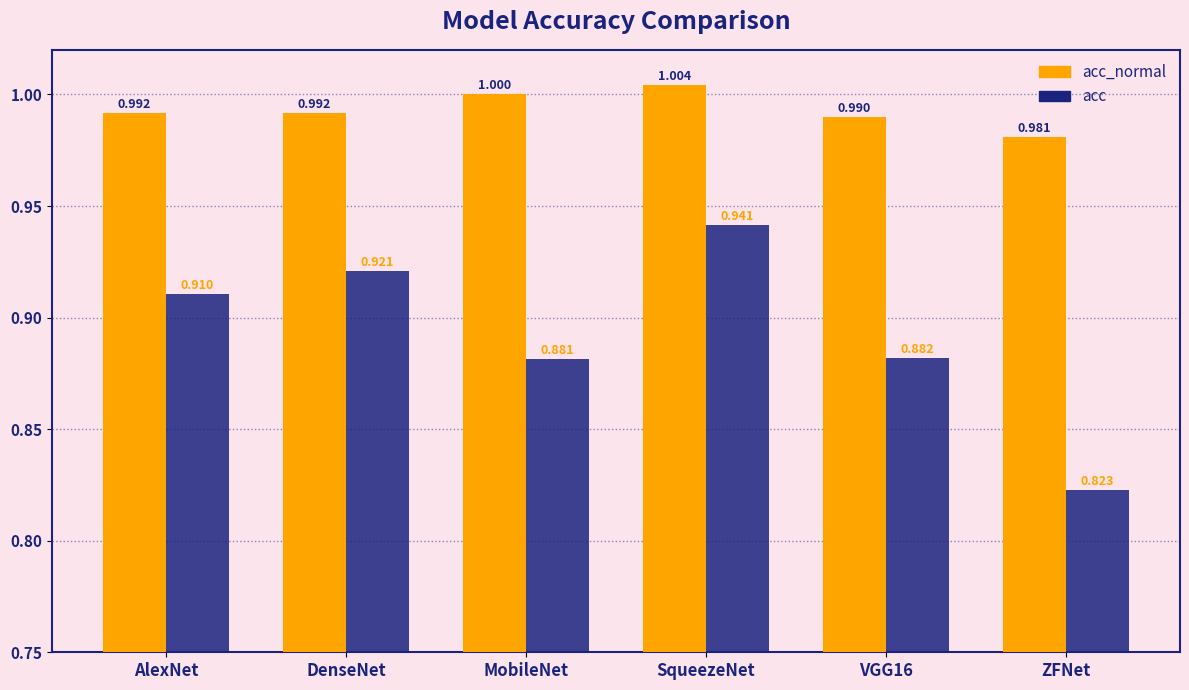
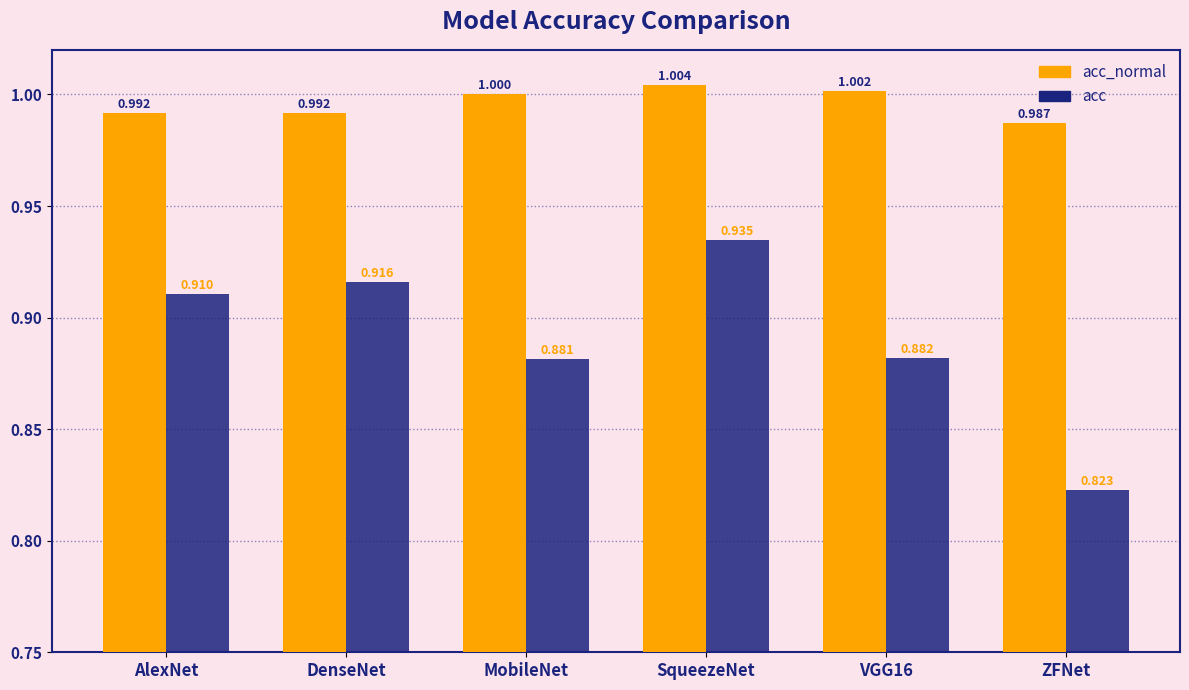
  {
    "acc_normal": {
      "AlexNet": 0.992,
      "DenseNet": 0.992,
      "MobileNet": 1.000,
      "SqueezeNet": 1.004,
-     "VGG16": 0.990,
-     "ZFNet": 0.981
+     "VGG16": 1.002,
+     "ZFNet": 0.987
    },
    "acc": {
      "AlexNet": 0.910,
-     "DenseNet": 0.921,
+     "DenseNet": 0.916,
      "MobileNet": 0.881,
-     "SqueezeNet": 0.941,
+     "SqueezeNet": 0.935,
      "VGG16": 0.882,
      "ZFNet": 0.823
    }
  }
